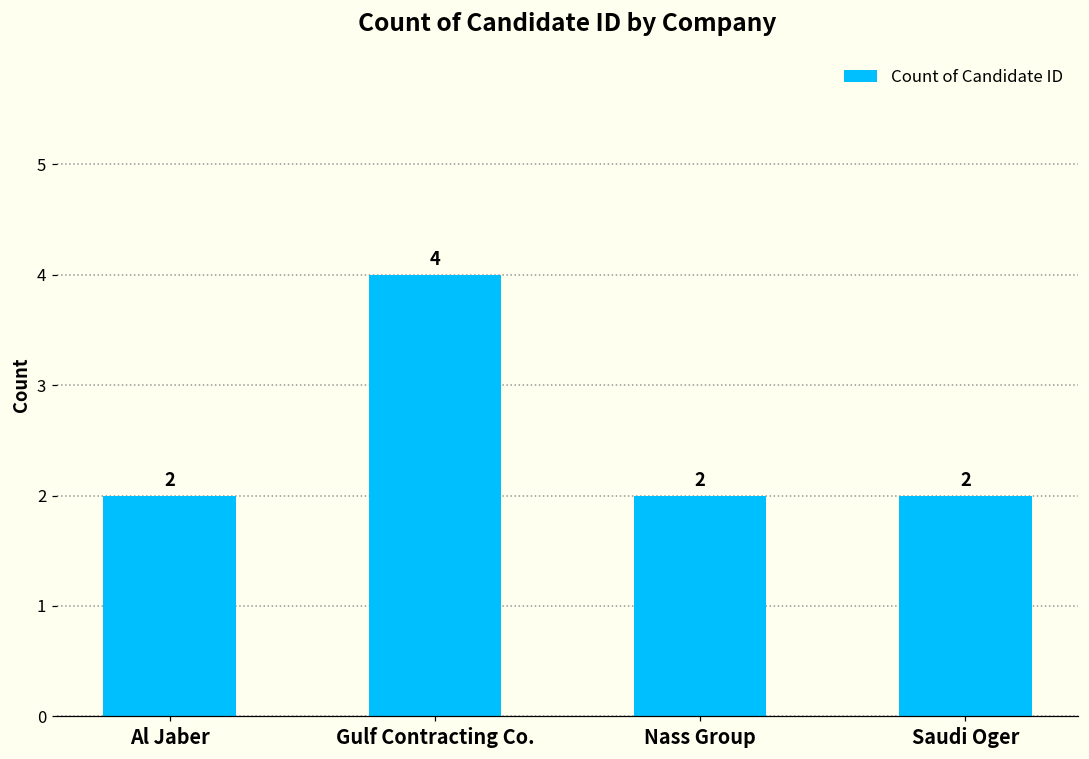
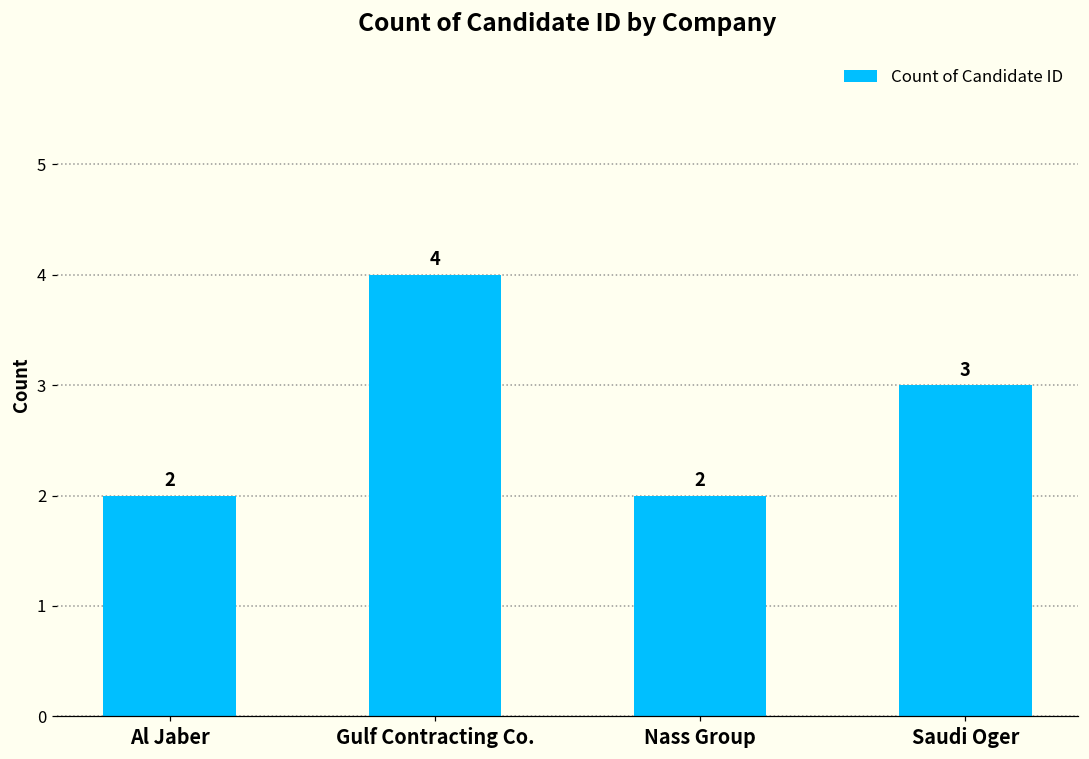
  {
    "Al Jaber": 2,
    "Gulf Contracting Co.": 4,
    "Nass Group": 2,
-   "Saudi Oger": 2
+   "Saudi Oger": 3
  }
